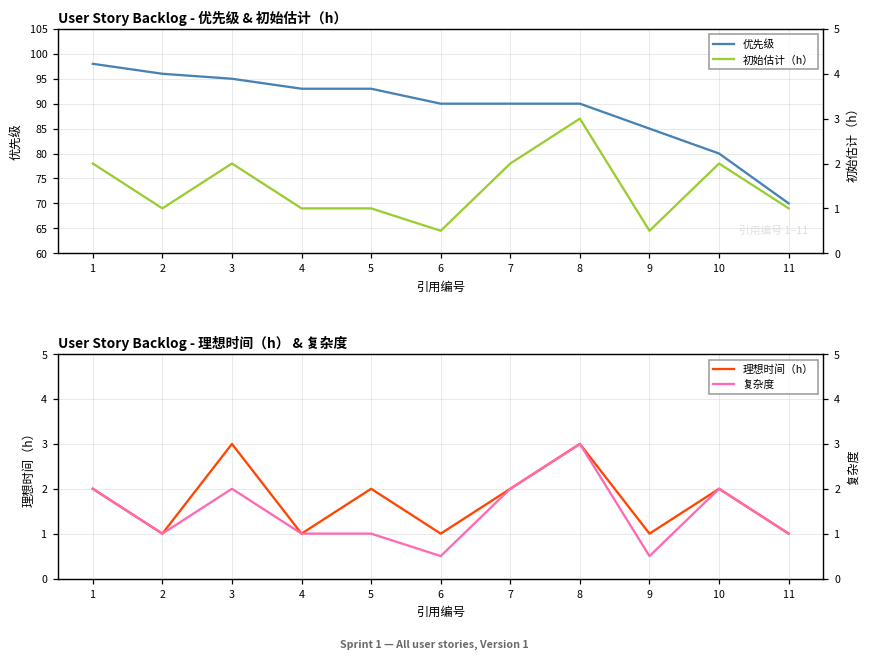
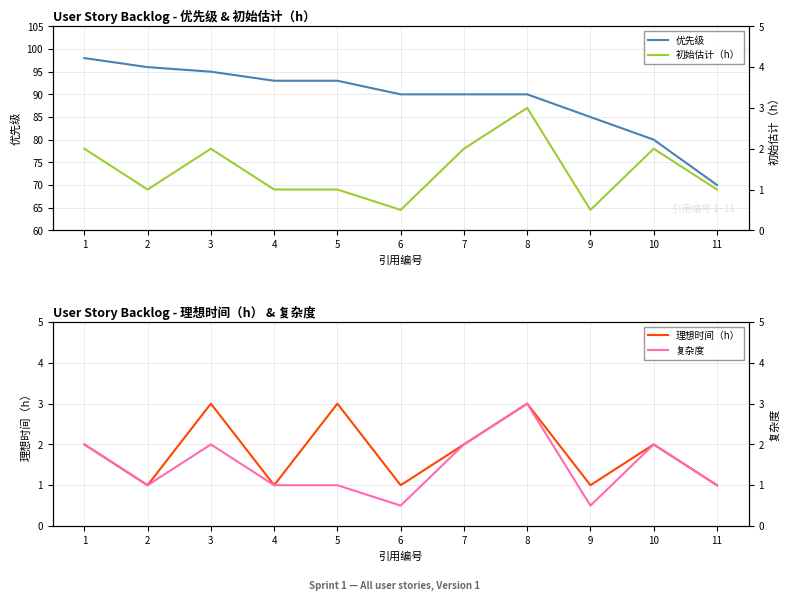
  {
    "User Story Backlog - 理想时间（h） & 复杂度": {
      "理想时间（h）": {
        "1": 2,
        "2": 1,
        "3": 3,
        "4": 1,
-       "5": 2,
+       "5": 3,
        "6": 1,
        "7": 2,
        "8": 3,
        "9": 1,
        "10": 2,
        "11": 1
      },
      "复杂度": {
        "1": 2.0,
        "2": 1.0,
        "3": 2.0,
        "4": 1.0,
        "5": 1.0,
        "6": 0.5,
        "7": 2.0,
        "8": 3.0,
        "9": 0.5,
        "10": 2.0,
        "11": 1.0
      }
    }
  }
